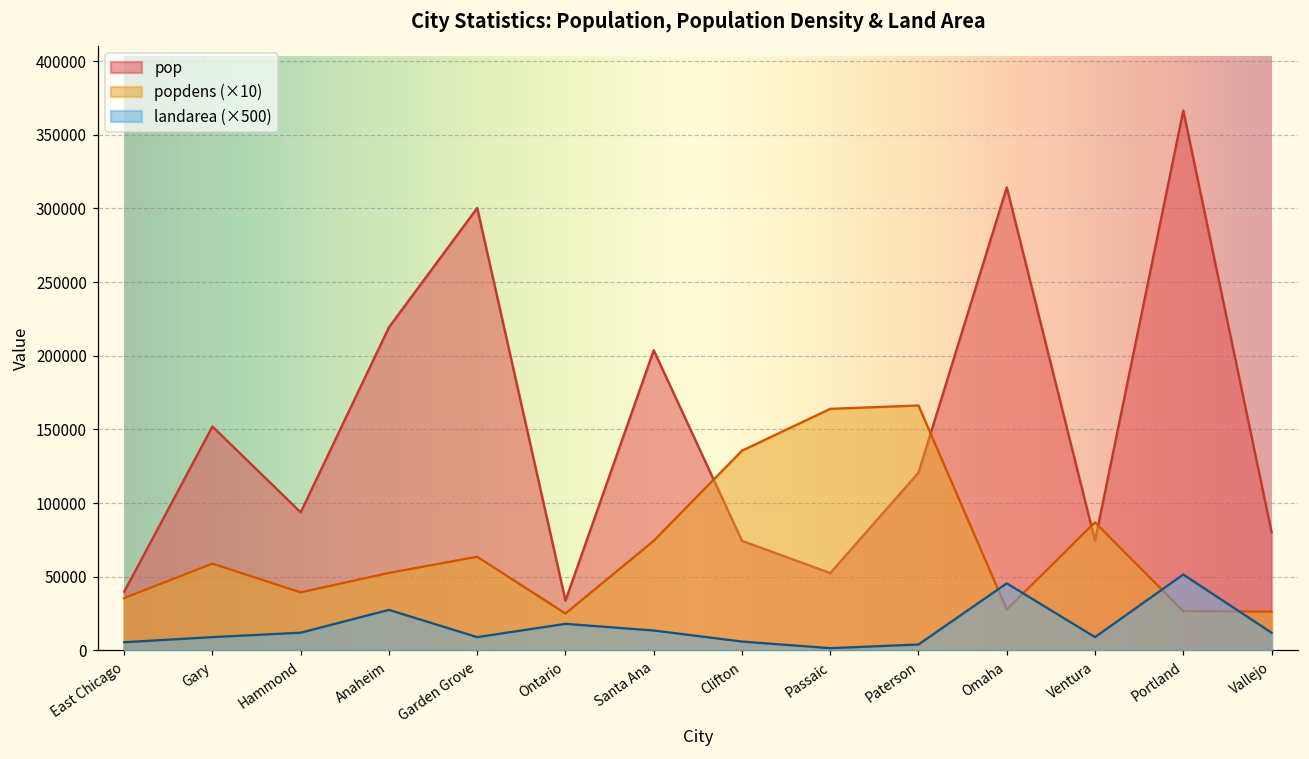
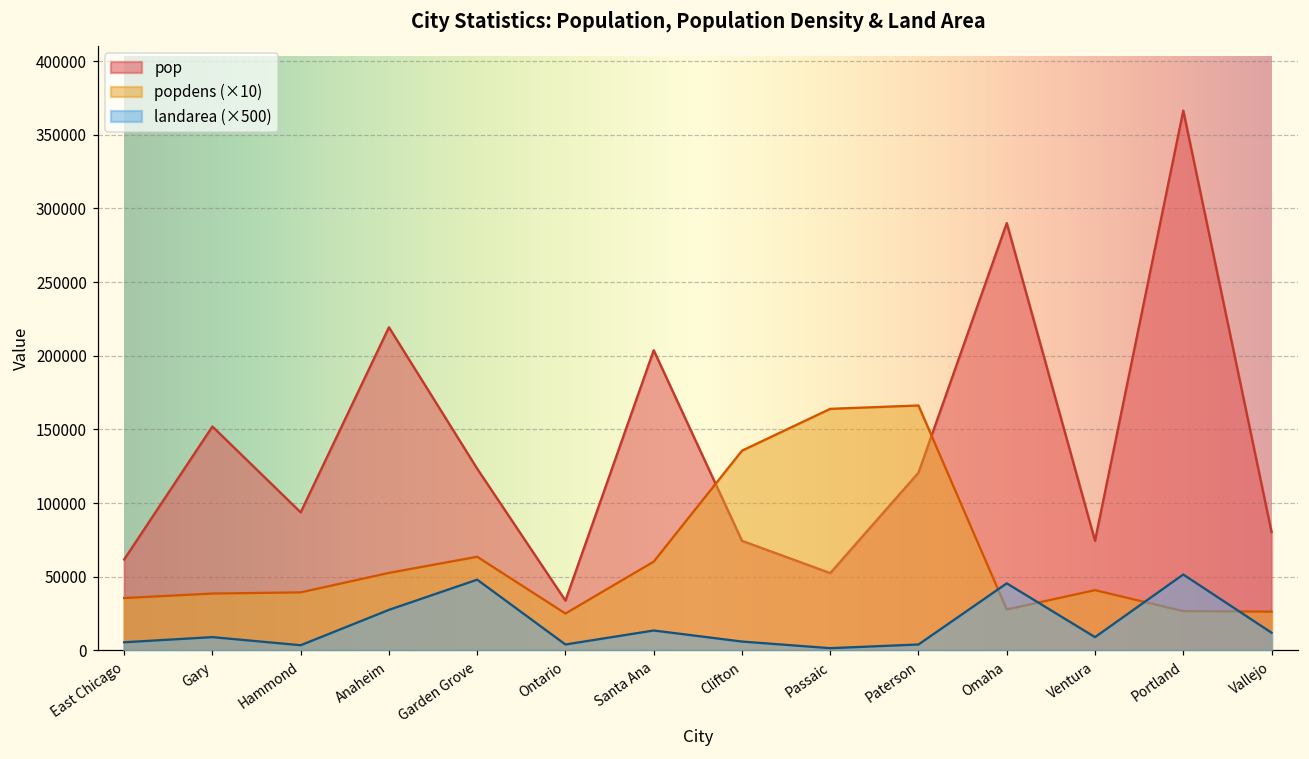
  {
    "pop": {
-     "East Chicago": 40000,
+     "East Chicago": 62000,
      "Gary": 152000,
      "Hammond": 94000,
      "Anaheim": 219000,
-     "Garden Grove": 300000,
+     "Garden Grove": 123000,
      "Ontario": 34000,
      "Santa Ana": 204000,
      "Clifton": 74000,
      "Passaic": 52000,
      "Paterson": 121000,
-     "Omaha": 314000,
+     "Omaha": 290000,
      "Ventura": 74000,
      "Portland": 366000,
      "Vallejo": 80000
    },
    "popdens (×10)": {
      "East Chicago": 36000,
-     "Gary": 59000,
+     "Gary": 39000,
      "Hammond": 39000,
      "Anaheim": 53000,
      "Garden Grove": 64000,
      "Ontario": 25000,
-     "Santa Ana": 74000,
+     "Santa Ana": 60000,
      "Clifton": 136000,
      "Passaic": 164000,
      "Paterson": 166000,
      "Omaha": 28000,
-     "Ventura": 87000,
+     "Ventura": 41000,
      "Portland": 27000,
      "Vallejo": 26000
    },
    "landarea (×500)": {
      "East Chicago": 6000,
      "Gary": 9000,
-     "Hammond": 12000,
+     "Hammond": 4000,
      "Anaheim": 28000,
-     "Garden Grove": 9000,
-     "Ontario": 18000,
+     "Garden Grove": 48000,
+     "Ontario": 4000,
      "Santa Ana": 14000,
      "Clifton": 6000,
      "Passaic": 2000,
      "Paterson": 4000,
      "Omaha": 46000,
      "Ventura": 9000,
      "Portland": 52000,
      "Vallejo": 12000
    }
  }
